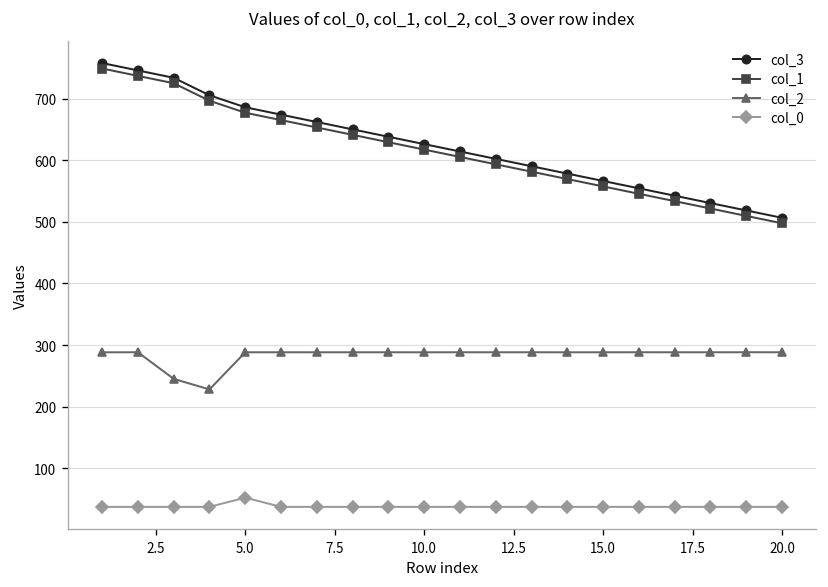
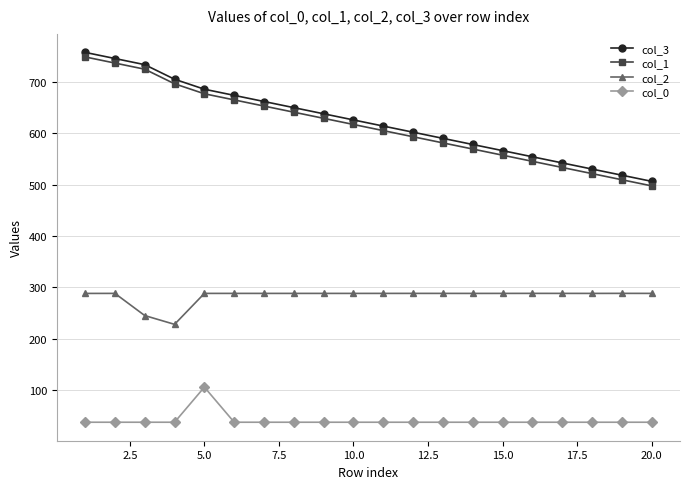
  {
    "col_0": {
-     "5.0": 50,
+     "5.0": 110,
      "10.0": 40,
      "15.0": 40,
      "20.0": 40
    }
  }
